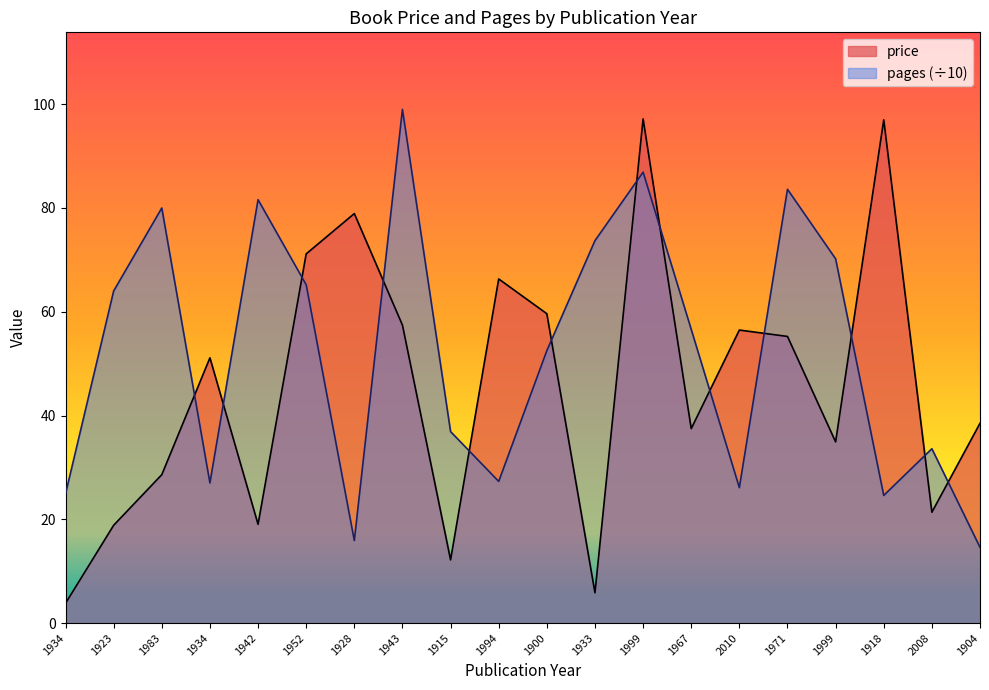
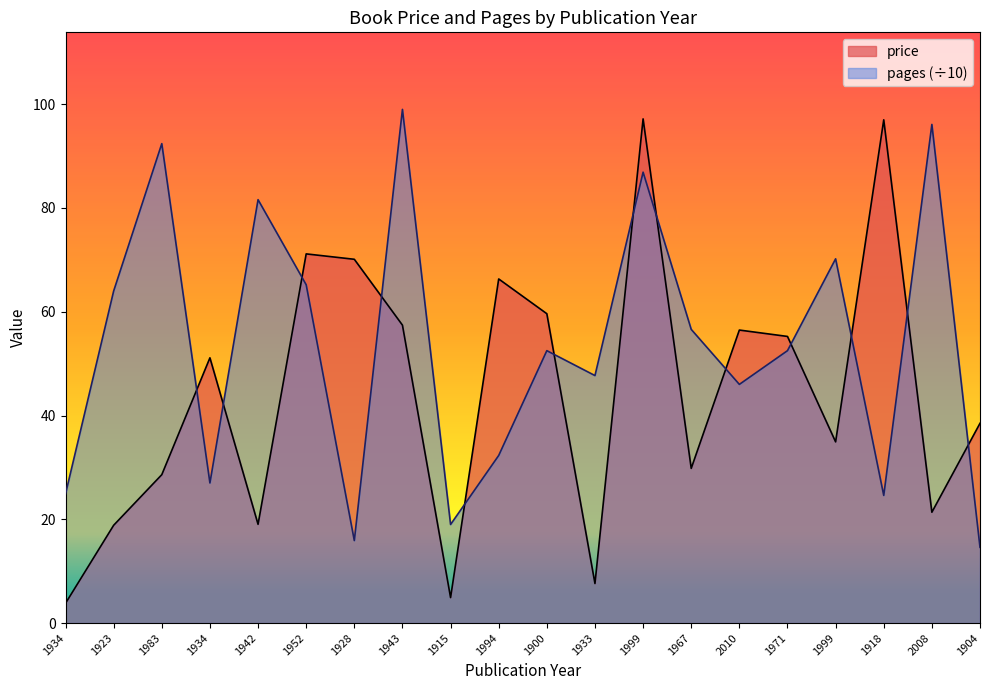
  {
    "price": {
      "1923": 19,
      "1983": 29,
      "1942": 19,
      "1952": 71,
-     "1928": 79,
+     "1928": 70,
      "1943": 57,
-     "1915": 12,
+     "1915": 5,
      "1994": 66,
      "1900": 60,
-     "1933": 6,
-     "1967": 37,
+     "1933": 8,
+     "1967": 30,
      "2010": 56,
      "1971": 55,
      "1918": 97,
      "2008": 21,
      "1904": 39
    },
    "pages (÷10)": {
      "1923": 64,
-     "1983": 80,
+     "1983": 92,
      "1942": 82,
      "1952": 65,
      "1928": 16,
      "1943": 99,
-     "1915": 37,
-     "1994": 27,
+     "1915": 19,
+     "1994": 32,
      "1900": 53,
-     "1933": 74,
+     "1933": 48,
      "1967": 57,
-     "2010": 26,
-     "1971": 84,
+     "2010": 46,
+     "1971": 53,
      "1918": 25,
-     "2008": 34,
+     "2008": 96,
      "1904": 15
    }
  }
